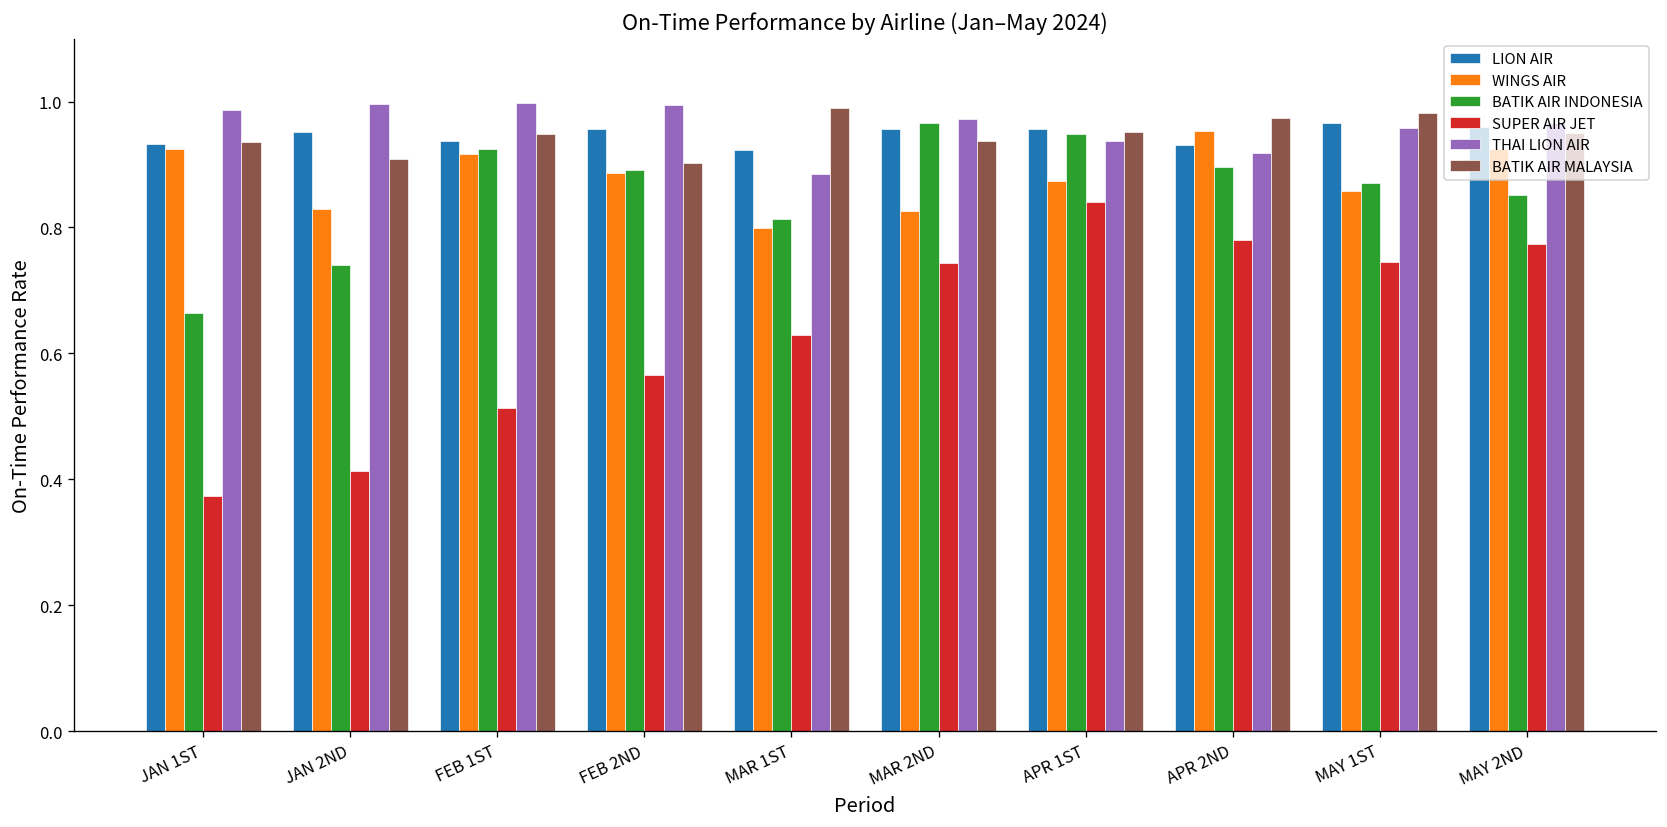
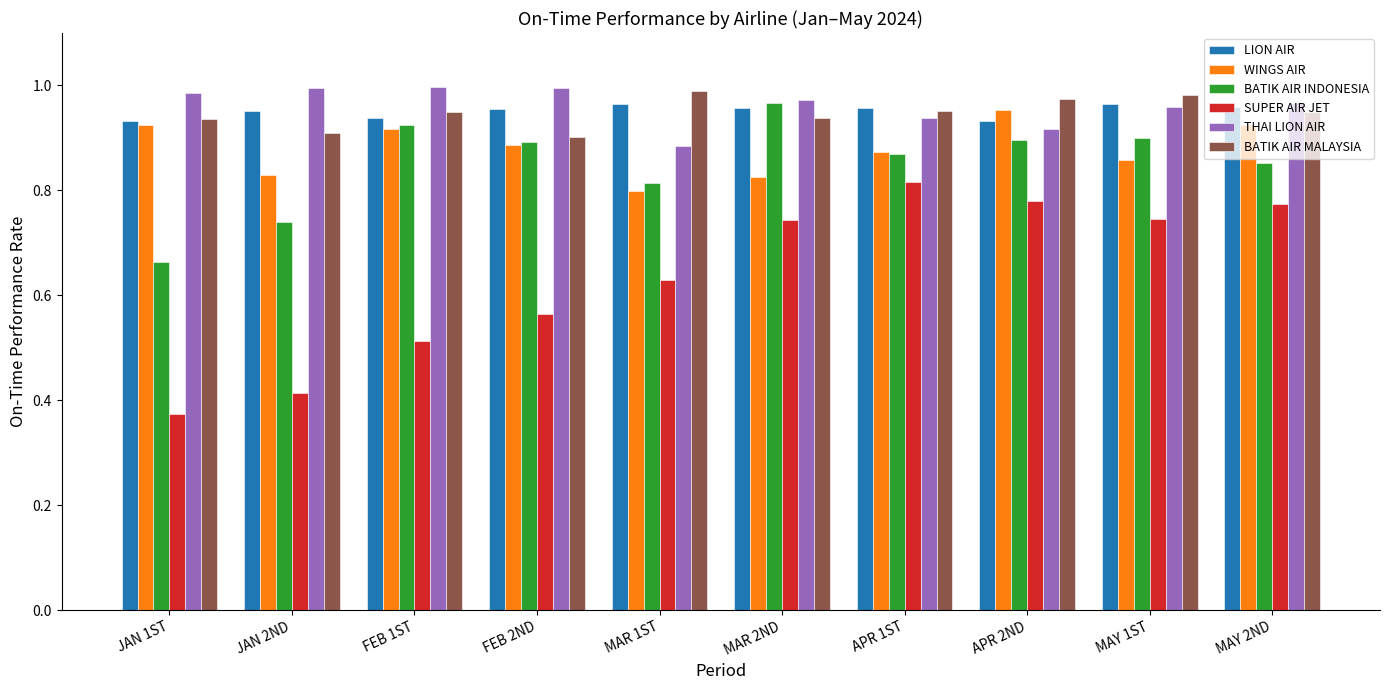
  {
    "LION AIR": {
      "JAN 1ST": 0.93,
      "JAN 2ND": 0.95,
      "FEB 1ST": 0.94,
      "FEB 2ND": 0.96,
-     "MAR 1ST": 0.92,
+     "MAR 1ST": 0.96,
      "MAR 2ND": 0.96,
      "APR 1ST": 0.96,
      "APR 2ND": 0.93,
      "MAY 1ST": 0.97
    },
    "WINGS AIR": {
      "JAN 1ST": 0.93,
      "JAN 2ND": 0.83,
      "FEB 1ST": 0.92,
      "FEB 2ND": 0.89,
      "MAR 1ST": 0.80,
      "MAR 2ND": 0.83,
      "APR 1ST": 0.87,
      "APR 2ND": 0.95,
      "MAY 1ST": 0.86
    },
    "BATIK AIR INDONESIA": {
      "JAN 1ST": 0.66,
      "JAN 2ND": 0.74,
      "FEB 1ST": 0.93,
      "FEB 2ND": 0.89,
      "MAR 1ST": 0.81,
      "MAR 2ND": 0.97,
-     "APR 1ST": 0.95,
+     "APR 1ST": 0.87,
      "APR 2ND": 0.90,
-     "MAY 1ST": 0.87,
+     "MAY 1ST": 0.90,
      "MAY 2ND": 0.85
    },
    "SUPER AIR JET": {
      "JAN 1ST": 0.37,
      "JAN 2ND": 0.41,
      "FEB 1ST": 0.51,
      "FEB 2ND": 0.57,
      "MAR 1ST": 0.63,
      "MAR 2ND": 0.74,
-     "APR 1ST": 0.84,
+     "APR 1ST": 0.82,
      "APR 2ND": 0.78,
      "MAY 1ST": 0.74,
      "MAY 2ND": 0.77
    },
    "THAI LION AIR": {
      "JAN 1ST": 0.99,
      "JAN 2ND": 1.00,
      "FEB 1ST": 1.00,
      "FEB 2ND": 0.99,
      "MAR 1ST": 0.88,
      "MAR 2ND": 0.97,
      "APR 1ST": 0.94,
      "APR 2ND": 0.92,
      "MAY 1ST": 0.96
    },
    "BATIK AIR MALAYSIA": {
      "JAN 1ST": 0.94,
      "JAN 2ND": 0.91,
      "FEB 1ST": 0.95,
      "FEB 2ND": 0.90,
      "MAR 1ST": 0.99,
      "MAR 2ND": 0.94,
      "APR 1ST": 0.95,
      "APR 2ND": 0.97,
      "MAY 1ST": 0.98
    }
  }
